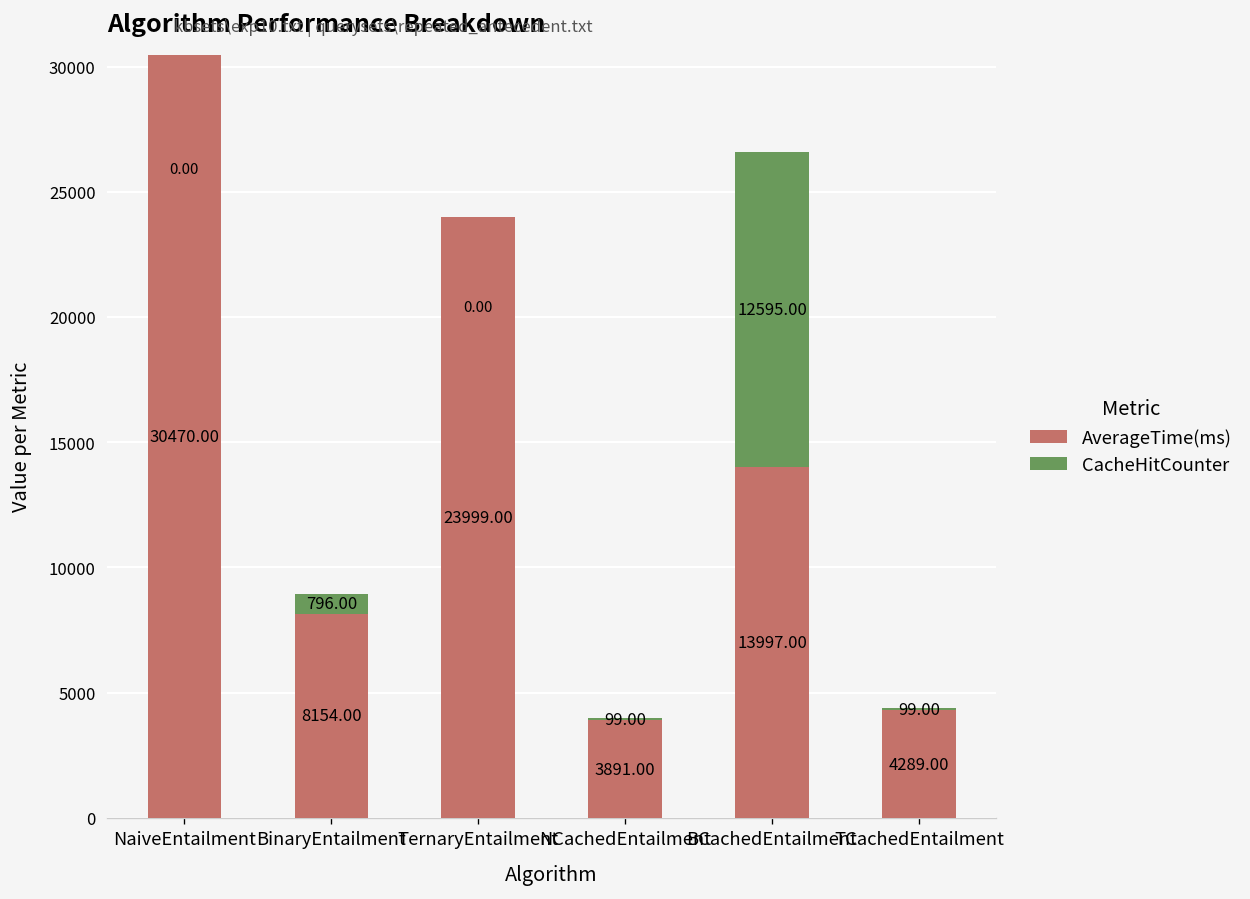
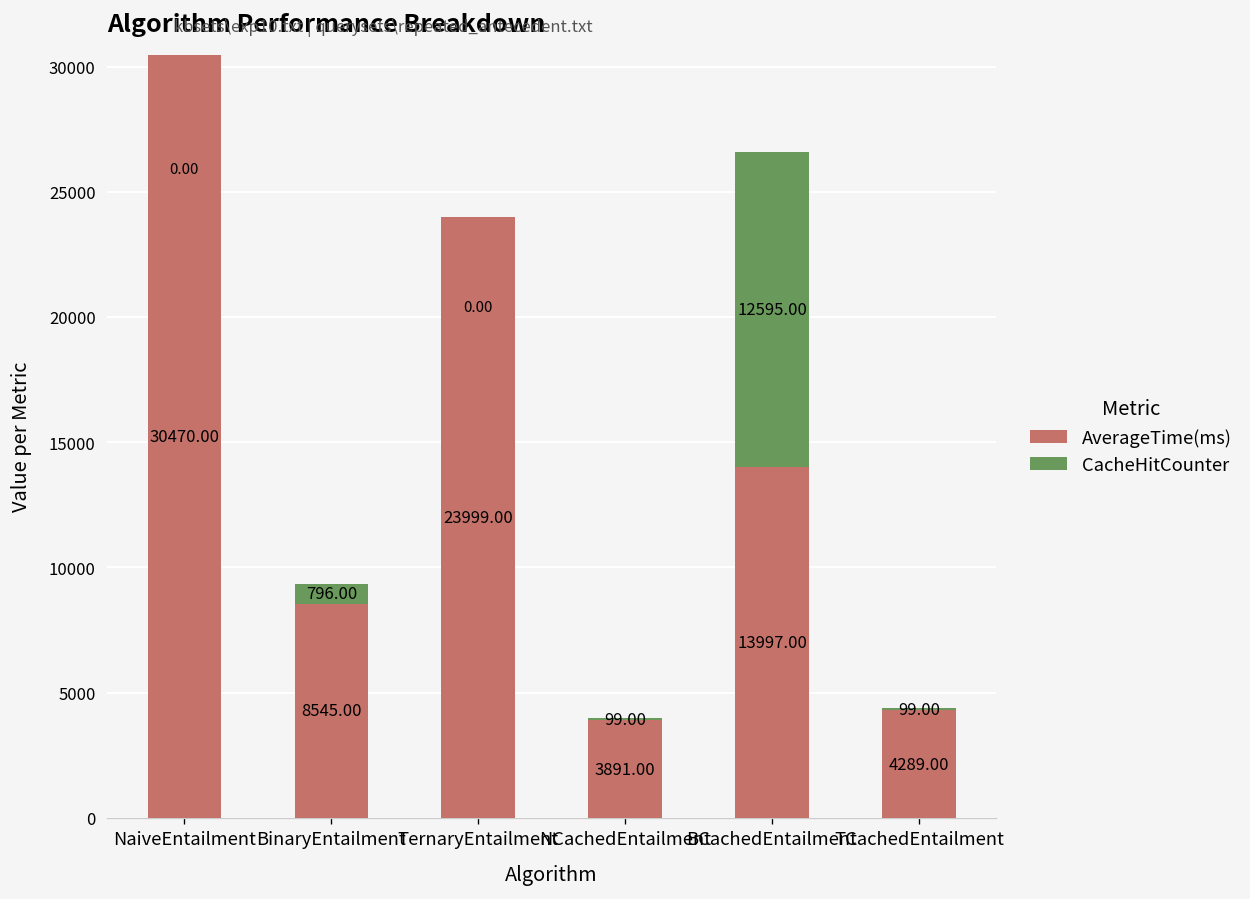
  {
    "AverageTime(ms)": {
      "NaiveEntailment": 30470.00,
-     "BinaryEntailment": 8154.00,
+     "BinaryEntailment": 8545.00,
      "TernaryEntailment": 23999.00,
      "NCachedEntailment": 3891.00,
      "BCachedEntailment": 13997.00,
      "TCachedEntailment": 4289.00
    },
    "CacheHitCounter": {
      "BinaryEntailment": 796.00,
      "NCachedEntailment": 99.00,
      "BCachedEntailment": 12595.00,
      "TCachedEntailment": 99.00
    }
  }
